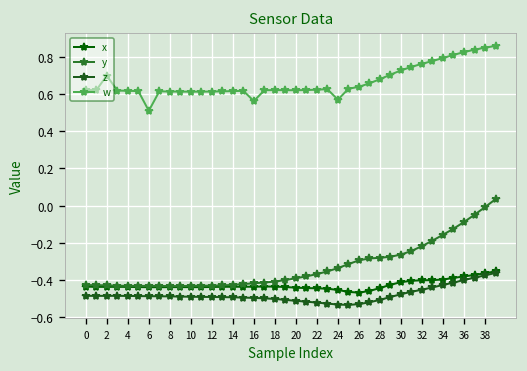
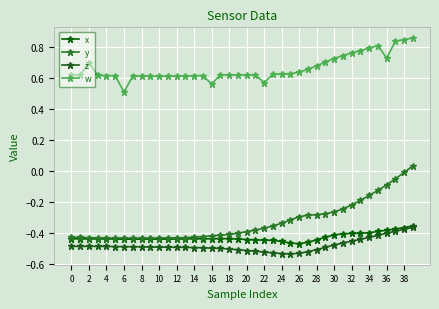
  {
    "w": {
      "4": 0.62,
      "6": 0.51,
      "8": 0.61,
      "10": 0.61,
      "12": 0.61,
      "14": 0.62,
      "16": 0.56,
      "18": 0.62,
      "20": 0.62,
-     "22": 0.62,
-     "24": 0.57,
+     "22": 0.57,
+     "24": 0.63,
      "26": 0.64,
      "28": 0.68,
      "30": 0.73,
      "32": 0.76,
      "34": 0.80,
-     "36": 0.83,
+     "36": 0.73,
      "38": 0.85
    }
  }
